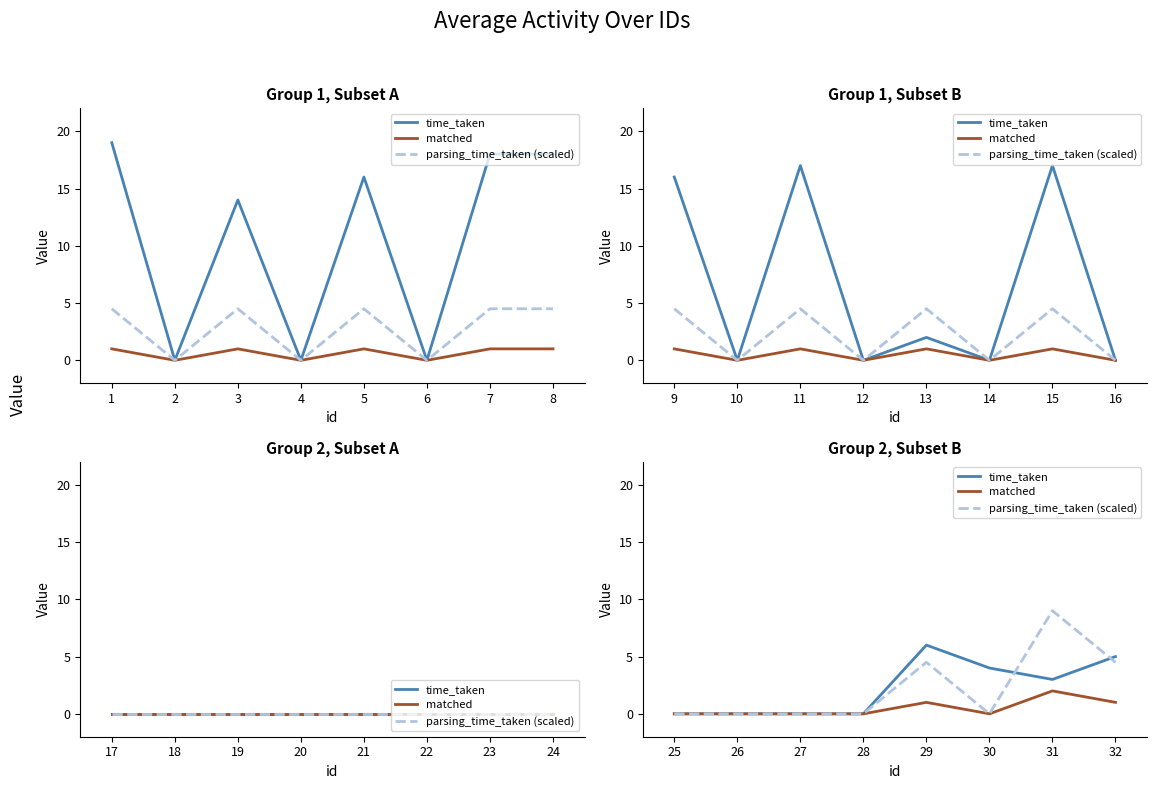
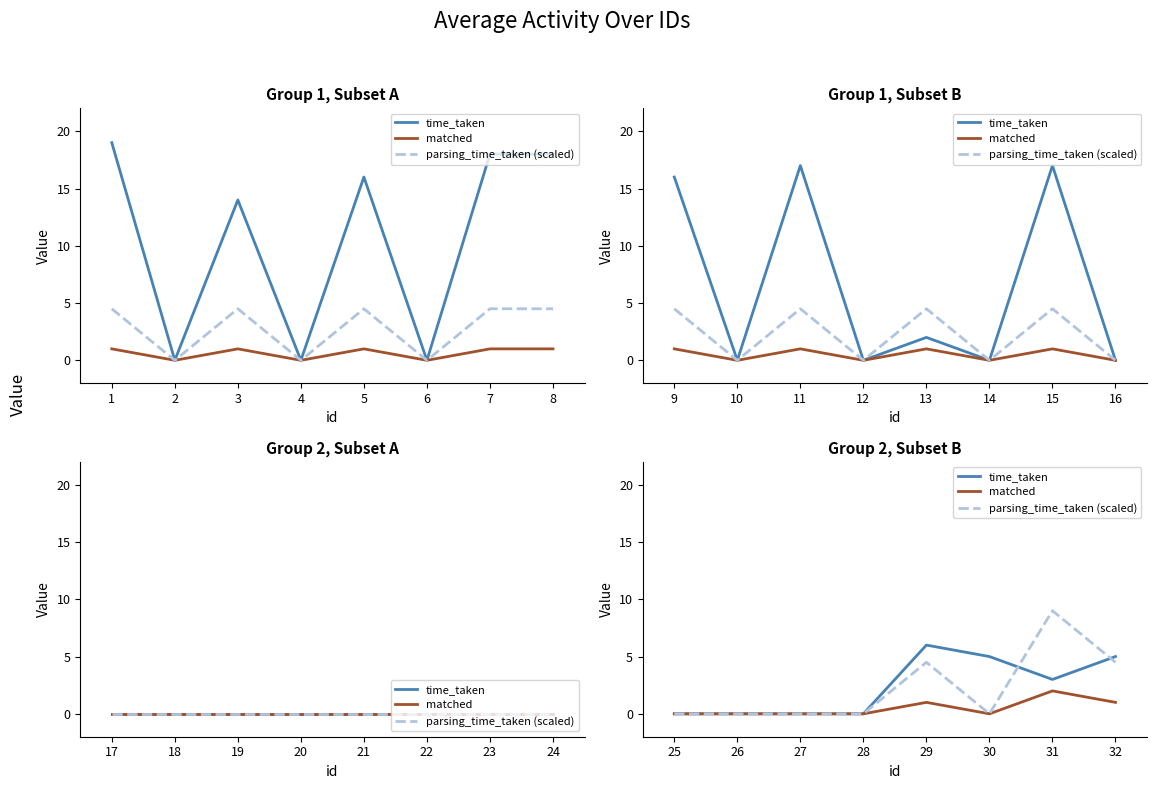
  {
    "Group 1, Subset A": {
      "time_taken": {
        "1": 19.0,
        "3": 14.0,
        "5": 16.0
      },
      "matched": {
        "1": 1.0,
        "3": 1.0,
        "5": 1.0,
        "7": 1.0,
        "8": 1.0
      },
      "parsing_time_taken (scaled)": {
        "1": 4.5,
        "3": 4.5,
        "5": 4.5,
        "7": 4.5,
        "8": 4.5
      }
    },
    "Group 1, Subset B": {
      "time_taken": {
        "9": 16.0,
        "11": 17.0,
        "13": 2.0,
        "15": 17.0
      },
      "matched": {
        "9": 1.0,
        "11": 1.0,
        "13": 1.0,
        "15": 1.0
      },
      "parsing_time_taken (scaled)": {
        "9": 4.5,
        "11": 4.5,
        "13": 4.5,
        "15": 4.5
      }
    },
    "Group 2, Subset A": {
      "17": 0.0,
      "18": 0.0,
      "19": 0.0,
      "20": 0.0,
      "21": 0.0
    },
    "Group 2, Subset B": {
      "time_taken": {
        "29": 6,
-       "30": 4,
+       "30": 5,
        "31": 3,
        "32": 5
      },
      "matched": {
        "29": 1,
        "31": 2,
        "32": 1
      },
      "parsing_time_taken (scaled)": {
        "29": 4.5,
        "31": 9,
        "32": 4.5
      }
    }
  }
